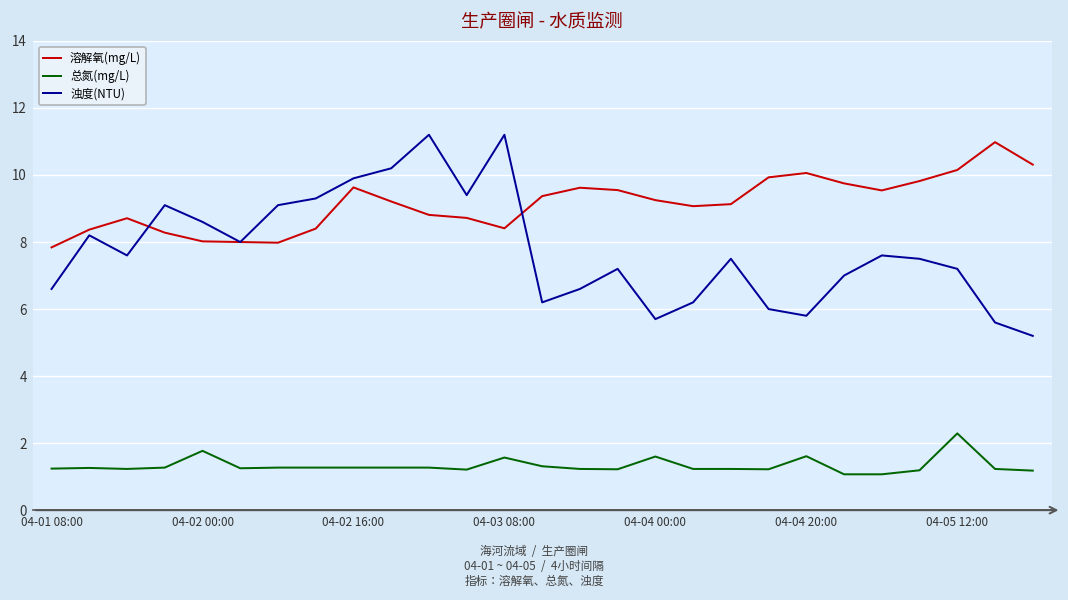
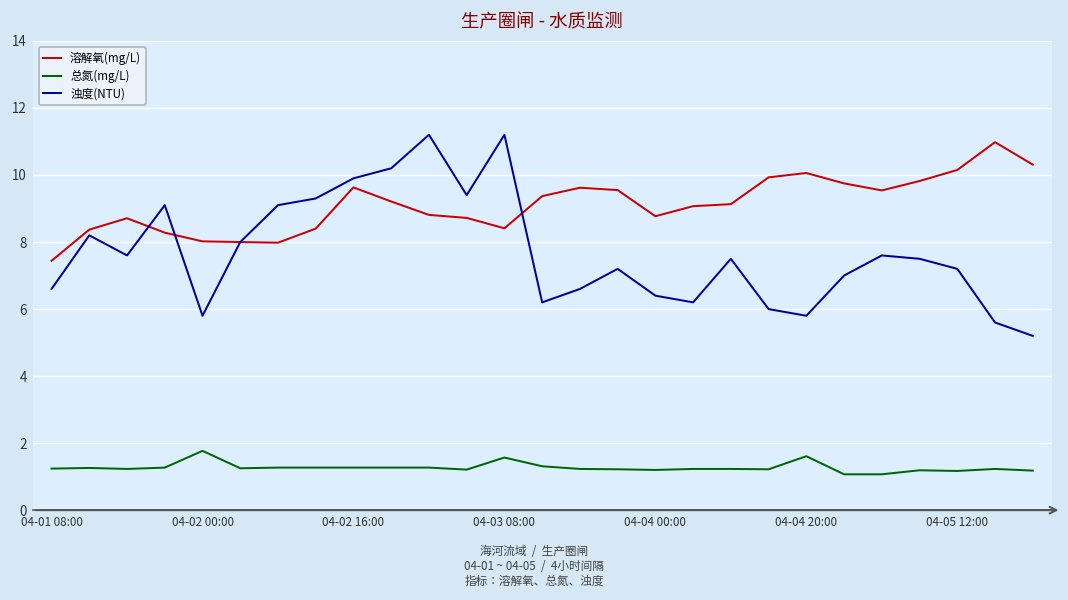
  {
    "溶解氧(mg/L)": {
-     "04-01 08:00": 7.8,
+     "04-01 08:00": 7.4,
      "04-02 00:00": 8.0,
      "04-02 16:00": 9.6,
      "04-03 08:00": 8.4,
-     "04-04 00:00": 9.3,
+     "04-04 00:00": 8.8,
      "04-04 20:00": 10.1,
      "04-05 12:00": 10.2
    },
    "总氮(mg/L)": {
      "04-01 08:00": 1.2,
      "04-02 00:00": 1.8,
      "04-02 16:00": 1.3,
      "04-03 08:00": 1.6,
-     "04-04 00:00": 1.6,
+     "04-04 00:00": 1.2,
      "04-04 20:00": 1.6,
-     "04-05 12:00": 2.3
+     "04-05 12:00": 1.2
    },
    "浊度(NTU)": {
      "04-01 08:00": 6.6,
-     "04-02 00:00": 8.6,
+     "04-02 00:00": 5.8,
      "04-02 16:00": 9.9,
      "04-03 08:00": 11.2,
-     "04-04 00:00": 5.7,
+     "04-04 00:00": 6.4,
      "04-04 20:00": 5.8,
      "04-05 12:00": 7.2
    }
  }
